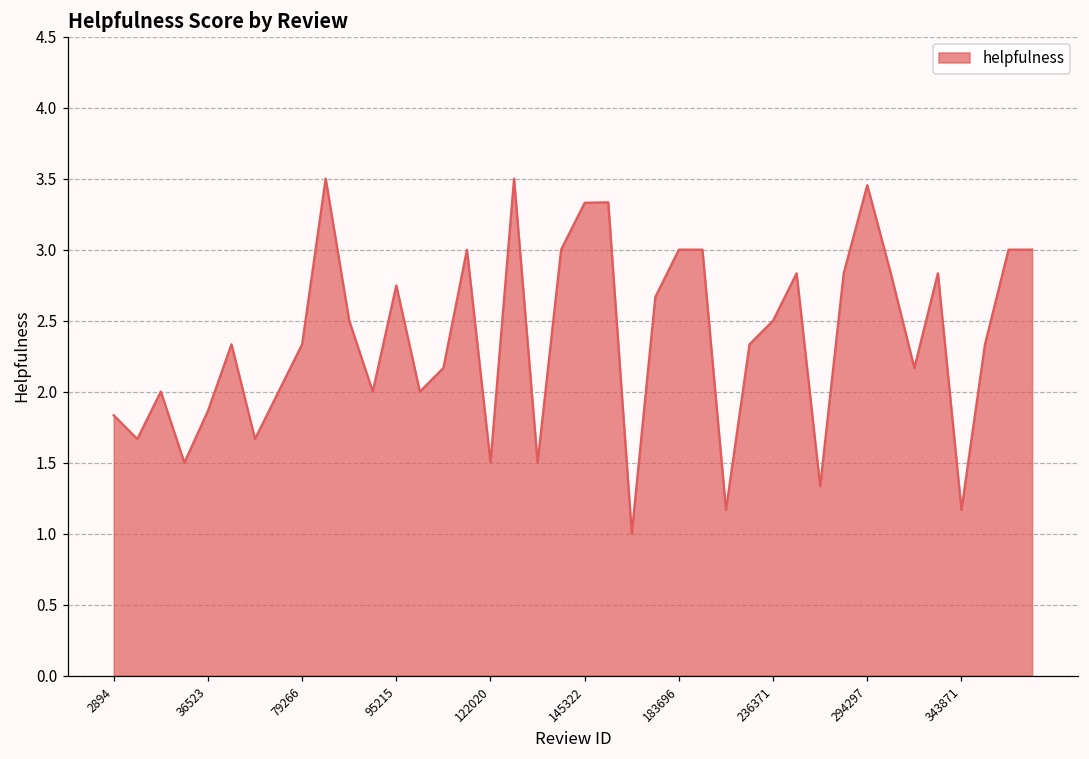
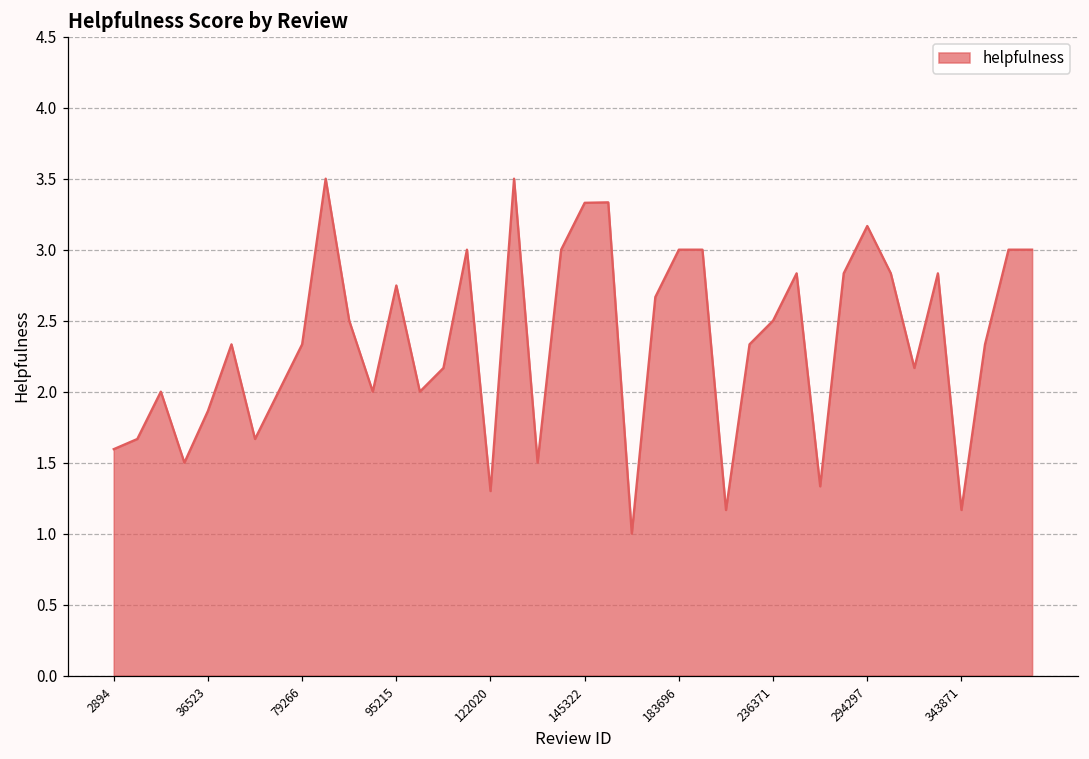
  {
-   "2894": 1.83,
+   "2894": 1.60,
    "36523": 1.86,
    "79266": 2.33,
    "95215": 2.75,
-   "122020": 1.5,
+   "122020": 1.3,
    "145322": 3.33,
    "183696": 3.00,
    "236371": 2.50,
-   "294297": 3.45,
+   "294297": 3.17,
    "343871": 1.17
  }
